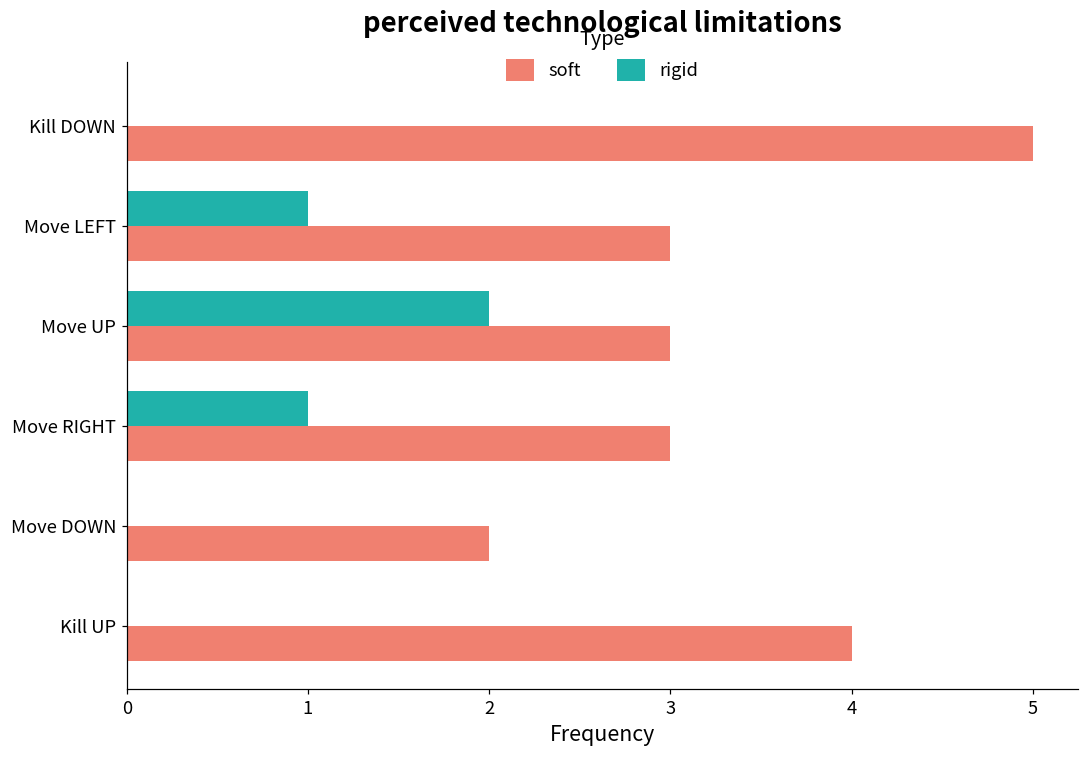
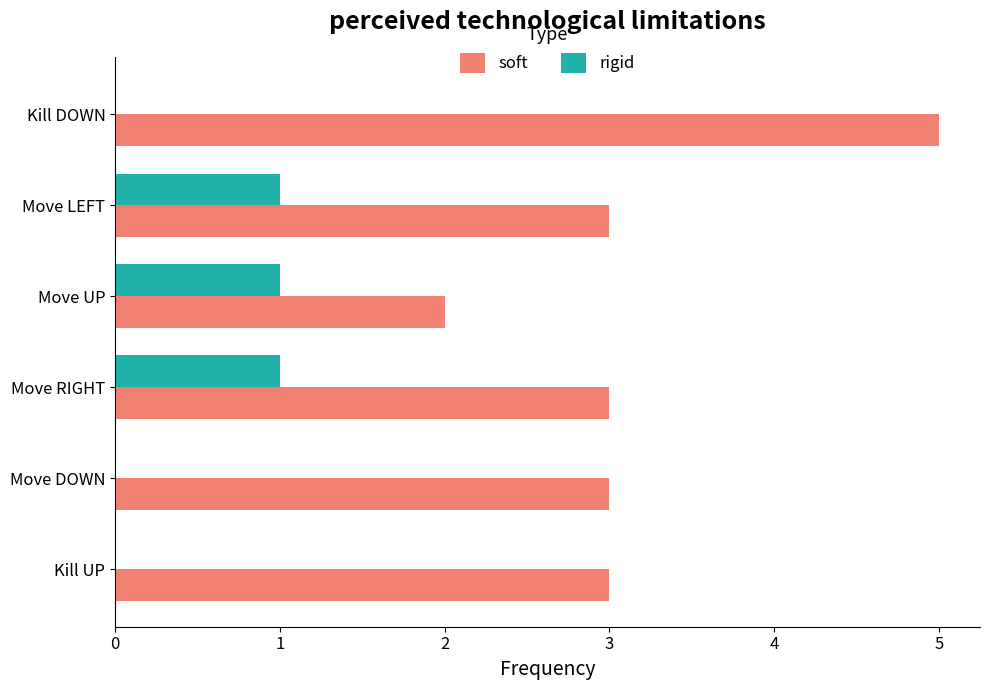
  {
    "soft": {
      "Kill DOWN": 5,
      "Move LEFT": 3,
-     "Move UP": 3,
+     "Move UP": 2,
      "Move RIGHT": 3,
-     "Move DOWN": 2,
-     "Kill UP": 4
+     "Move DOWN": 3,
+     "Kill UP": 3
    },
    "rigid": {
      "Kill DOWN": 0,
      "Move LEFT": 1,
-     "Move UP": 2,
+     "Move UP": 1,
      "Move RIGHT": 1,
      "Move DOWN": 0,
      "Kill UP": 0
    }
  }
